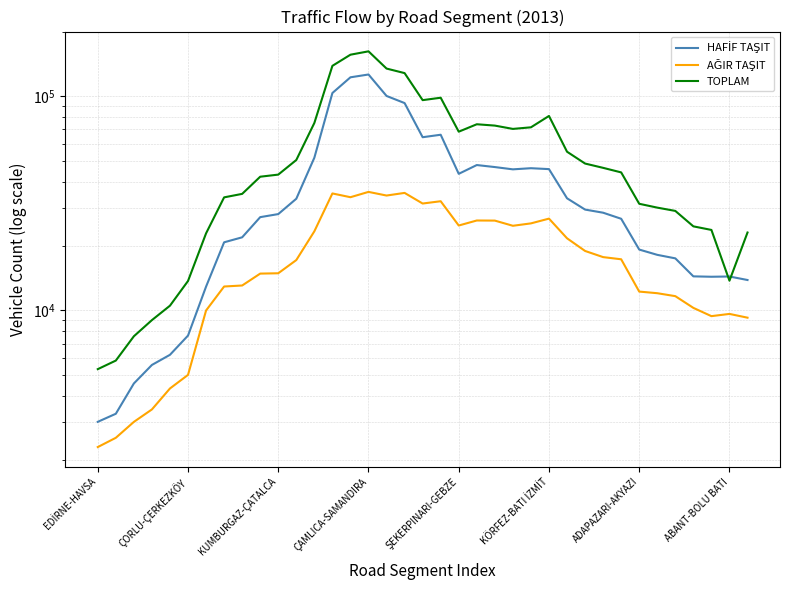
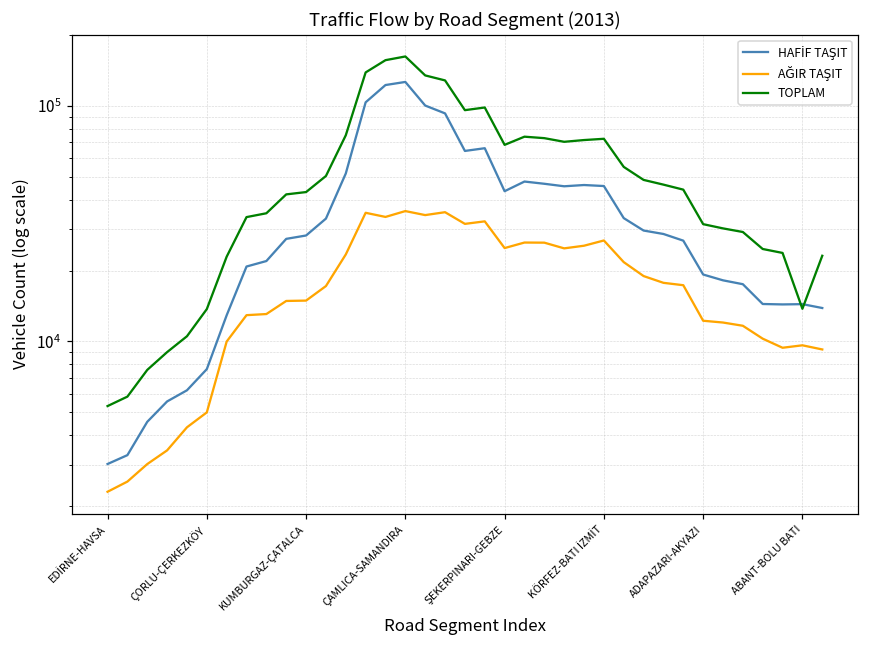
  {
    "HAFİF TAŞIT": {
      "EDİRNE-HAVSA": 3000,
      "ÇORLU-ÇERKEZKÖY": 7600,
      "KUMBURGAZ-ÇATALCA": 28000,
      "ÇAMLICA-SAMANDIRA": 130000,
      "ŞEKERPINARI-GEBZE": 43000,
      "KÖRFEZ-BATI İZMİT": 46000,
      "ADAPAZARI-AKYAZI": 19000,
      "ABANT-BOLU BATI": 14000
    },
    "AĞIR TAŞIT": {
      "EDİRNE-HAVSA": 2300,
      "ÇORLU-ÇERKEZKÖY": 5000,
      "KUMBURGAZ-ÇATALCA": 15000,
      "ÇAMLICA-SAMANDIRA": 36000,
      "ŞEKERPINARI-GEBZE": 25000,
      "KÖRFEZ-BATI İZMİT": 27000,
      "ADAPAZARI-AKYAZI": 12000,
      "ABANT-BOLU BATI": 10000
    },
    "TOPLAM": {
      "EDİRNE-HAVSA": 5300,
      "ÇORLU-ÇERKEZKÖY": 14000,
      "KUMBURGAZ-ÇATALCA": 43000,
      "ÇAMLICA-SAMANDIRA": 160000,
      "ŞEKERPINARI-GEBZE": 68000,
-     "KÖRFEZ-BATI İZMİT": 81000,
+     "KÖRFEZ-BATI İZMİT": 73000,
      "ADAPAZARI-AKYAZI": 31000,
      "ABANT-BOLU BATI": 14000
    }
  }
